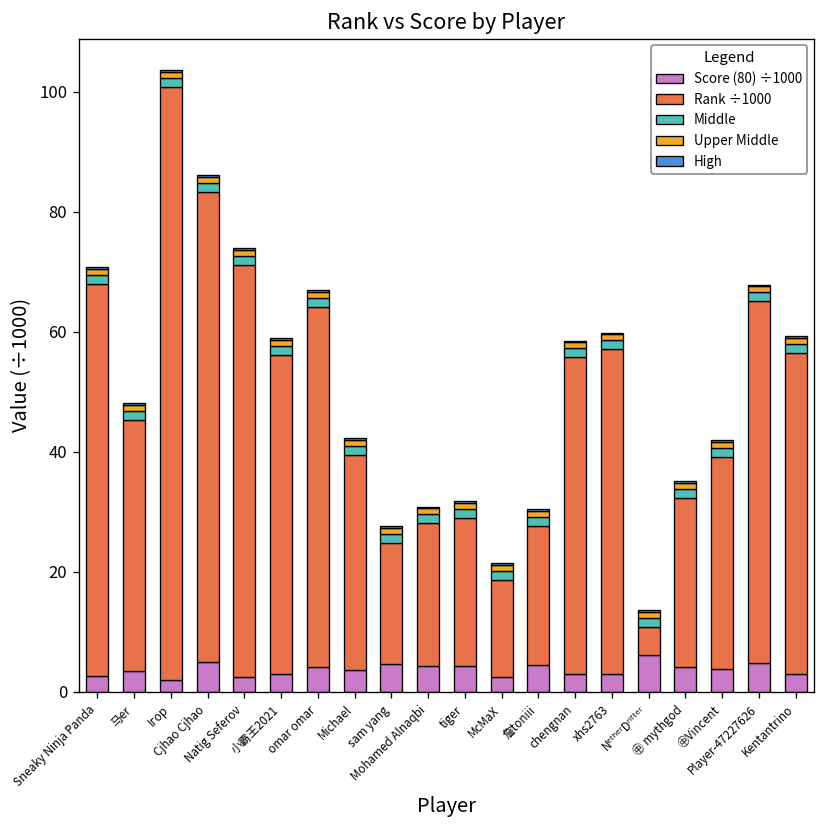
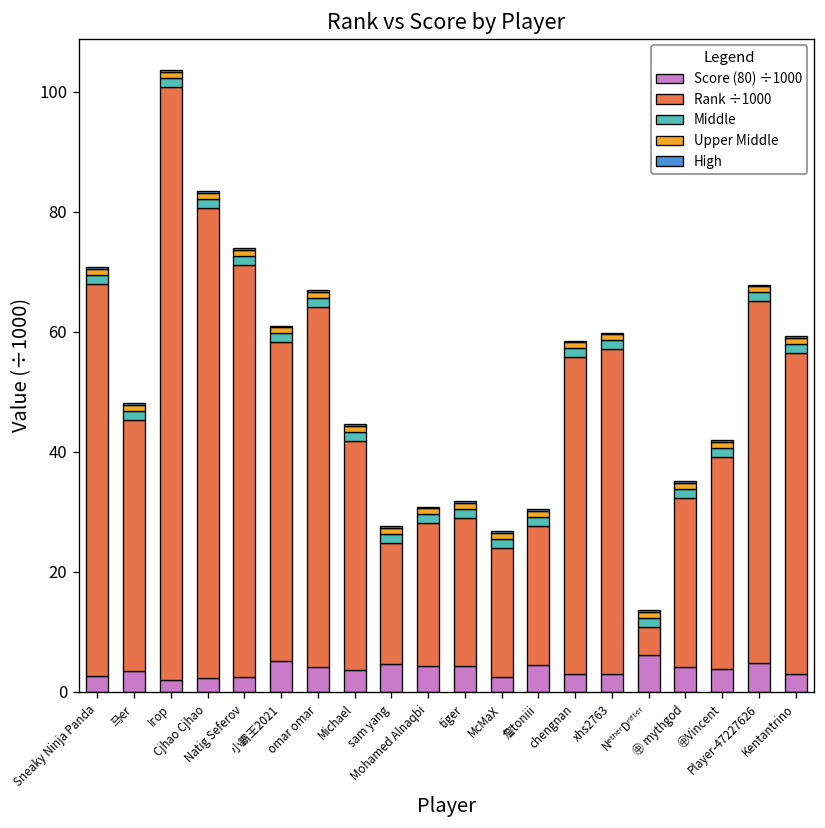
  {
    "Score (80) ÷1000": {
      "Sneaky Ninja Panda": 3,
      "马er": 3,
      "Ігор": 2,
-     "Cjhao Cjhao": 5,
+     "Cjhao Cjhao": 2,
      "Natig Seferov": 3,
-     "小霸王2021": 3,
+     "小霸王2021": 5,
      "omar omar": 4,
      "Michael": 4,
      "sam yang": 5,
      "Mohamed Alnaqbi": 4,
      "tiger": 4,
      "McMaX": 3,
      "詹toniii": 4,
      "chengnan": 3,
      "xhs2763": 3,
      "NᵉᵗʰᵉʳDʳⁱᶠᵗᵉʳ": 6,
      "㊥ mythgod": 4,
      "㊥Vincent": 4,
      "Player-47227626": 5,
      "Kentantrino": 3
    },
    "Rank ÷1000": {
      "Sneaky Ninja Panda": 65,
      "马er": 42,
      "Ігор": 99,
      "Cjhao Cjhao": 78,
      "Natig Seferov": 69,
      "小霸王2021": 53,
      "omar omar": 60,
-     "Michael": 36,
+     "Michael": 38,
      "sam yang": 20,
      "Mohamed Alnaqbi": 24,
      "tiger": 25,
-     "McMaX": 16,
+     "McMaX": 21,
      "詹toniii": 23,
      "chengnan": 53,
      "xhs2763": 54,
      "NᵉᵗʰᵉʳDʳⁱᶠᵗᵉʳ": 5,
      "㊥ mythgod": 28,
      "㊥Vincent": 35,
      "Player-47227626": 60,
      "Kentantrino": 53
    },
    "Upper Middle": {
      "Sneaky Ninja Panda": 1,
      "马er": 1,
      "Ігор": 1,
      "Cjhao Cjhao": 1,
      "Natig Seferov": 1,
      "小霸王2021": 1,
      "omar omar": 1,
      "Michael": 1,
      "sam yang": 1,
      "Mohamed Alnaqbi": 1,
      "tiger": 1,
      "McMaX": 1,
      "詹toniii": 1,
      "chengnan": 1,
      "xhs2763": 1,
      "NᵉᵗʰᵉʳDʳⁱᶠᵗᵉʳ": 1,
      "㊥ mythgod": 1,
      "㊥Vincent": 1,
      "Player-47227626": 1,
      "Kentantrino": 1
    }
  }
